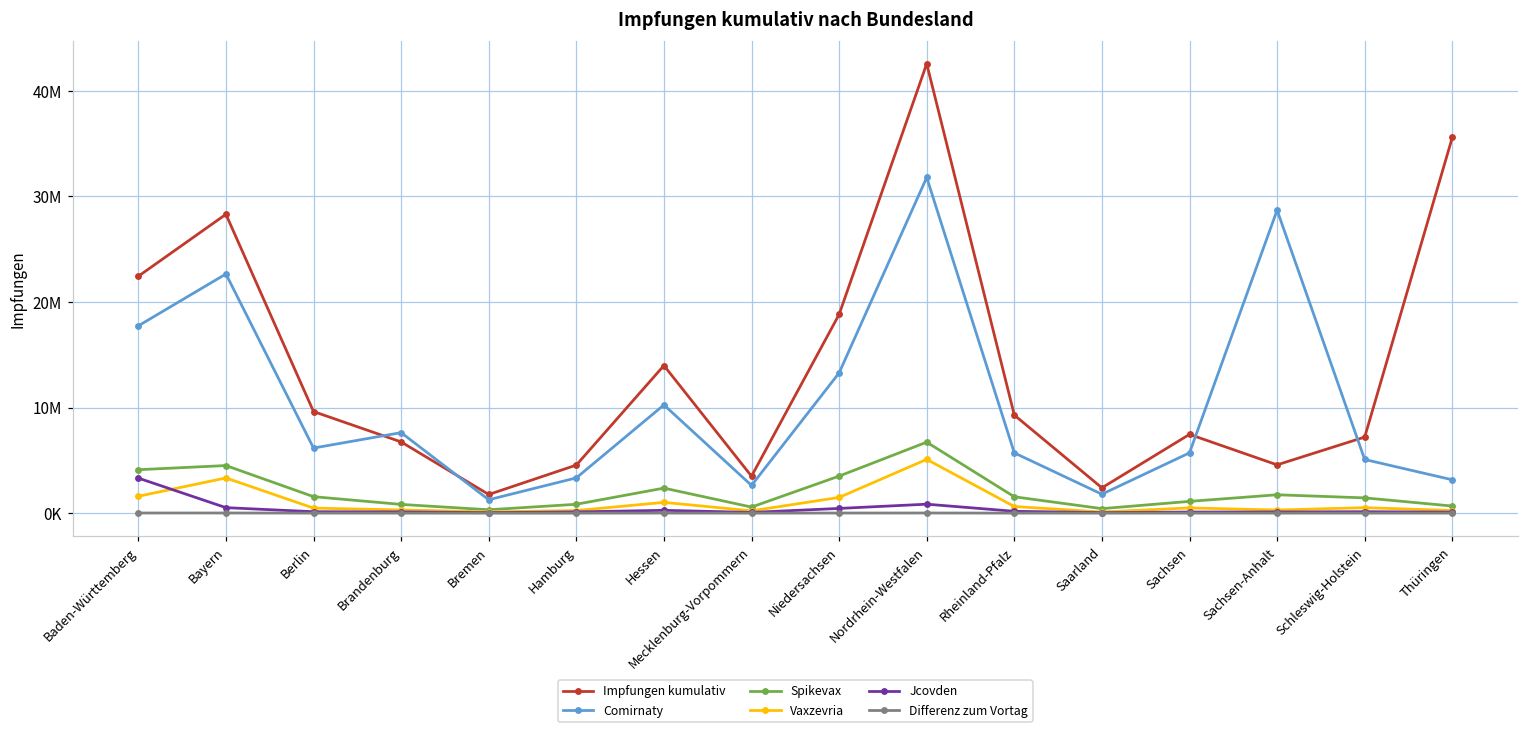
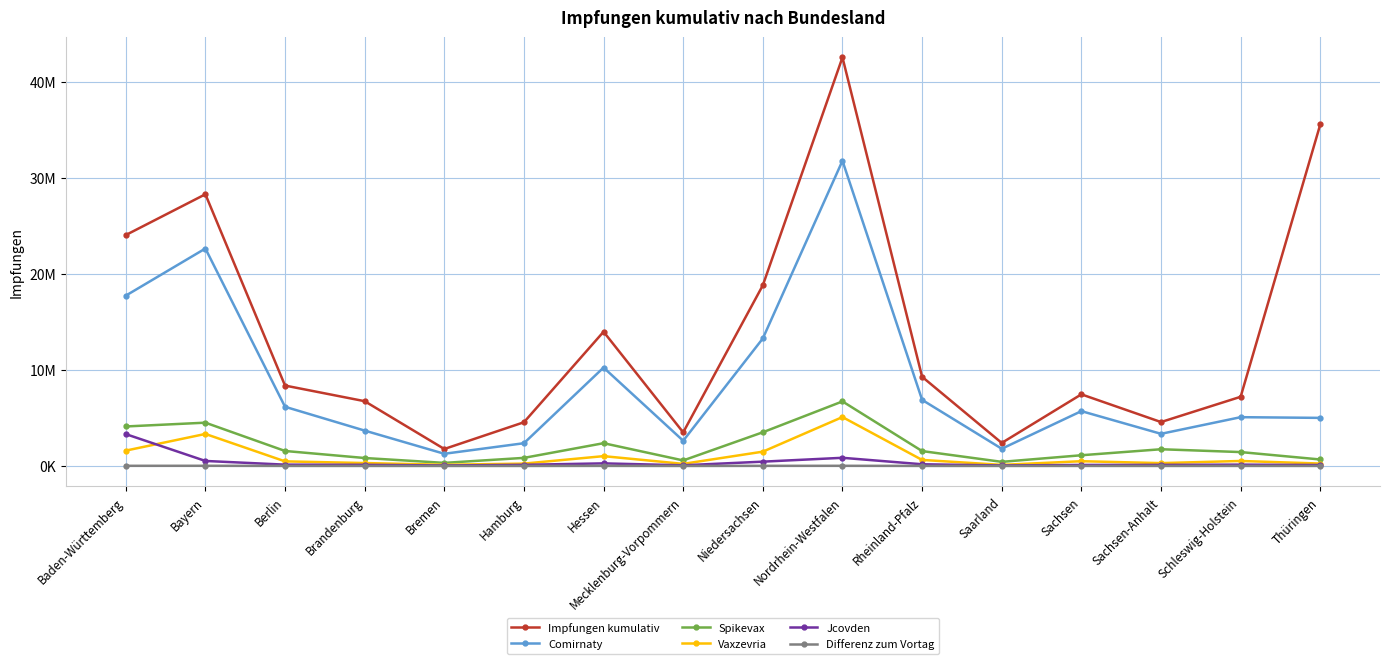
  {
    "Impfungen kumulativ": {
-     "Baden-Württemberg": 22000000,
+     "Baden-Württemberg": 24000000,
      "Bayern": 28000000,
-     "Berlin": 10000000,
+     "Berlin": 8000000,
      "Brandenburg": 7000000,
      "Bremen": 2000000,
      "Hamburg": 5000000,
      "Hessen": 14000000,
      "Mecklenburg-Vorpommern": 3000000,
      "Niedersachsen": 19000000,
      "Nordrhein-Westfalen": 43000000,
      "Rheinland-Pfalz": 9000000,
      "Saarland": 2000000,
      "Sachsen": 7000000,
      "Sachsen-Anhalt": 5000000,
      "Schleswig-Holstein": 7000000,
      "Thüringen": 36000000
    },
    "Comirnaty": {
      "Baden-Württemberg": 18000000,
      "Bayern": 23000000,
      "Berlin": 6000000,
-     "Brandenburg": 8000000,
+     "Brandenburg": 4000000,
      "Bremen": 1000000,
-     "Hamburg": 3000000,
+     "Hamburg": 2000000,
      "Hessen": 10000000,
      "Mecklenburg-Vorpommern": 3000000,
      "Niedersachsen": 13000000,
      "Nordrhein-Westfalen": 32000000,
-     "Rheinland-Pfalz": 6000000,
+     "Rheinland-Pfalz": 7000000,
      "Saarland": 2000000,
      "Sachsen": 6000000,
-     "Sachsen-Anhalt": 29000000,
+     "Sachsen-Anhalt": 3000000,
      "Schleswig-Holstein": 5000000,
-     "Thüringen": 3000000
+     "Thüringen": 5000000
    },
    "Spikevax": {
      "Baden-Württemberg": 4000000,
      "Bayern": 5000000,
      "Berlin": 2000000,
      "Brandenburg": 1000000,
      "Hamburg": 1000000,
      "Hessen": 2000000,
      "Mecklenburg-Vorpommern": 1000000,
      "Niedersachsen": 4000000,
      "Nordrhein-Westfalen": 7000000,
      "Rheinland-Pfalz": 2000000,
      "Saarland": 0,
      "Sachsen": 1000000,
      "Sachsen-Anhalt": 2000000,
      "Schleswig-Holstein": 1000000,
      "Thüringen": 1000000
    },
    "Vaxzevria": {
      "Baden-Württemberg": 2000000,
      "Bayern": 3000000,
      "Berlin": 0,
      "Hessen": 1000000,
      "Niedersachsen": 1000000,
      "Nordrhein-Westfalen": 5000000,
      "Rheinland-Pfalz": 1000000,
      "Sachsen": 0,
      "Schleswig-Holstein": 1000000
    },
    "Jcovden": {
      "Baden-Württemberg": 3000000,
      "Bayern": 1000000,
      "Niedersachsen": 0,
      "Nordrhein-Westfalen": 1000000
    },
    "Differenz zum Vortag": {
      "Baden-Württemberg": 0,
      "Bayern": 0,
      "Niedersachsen": 0,
      "Nordrhein-Westfalen": 0
    }
  }
